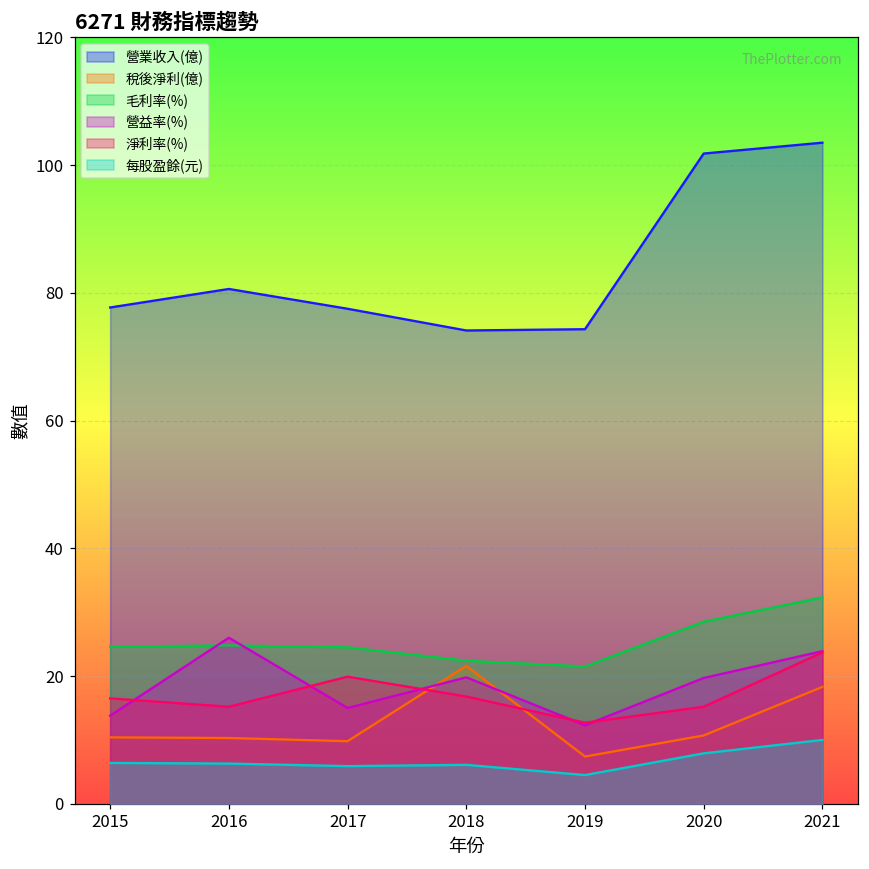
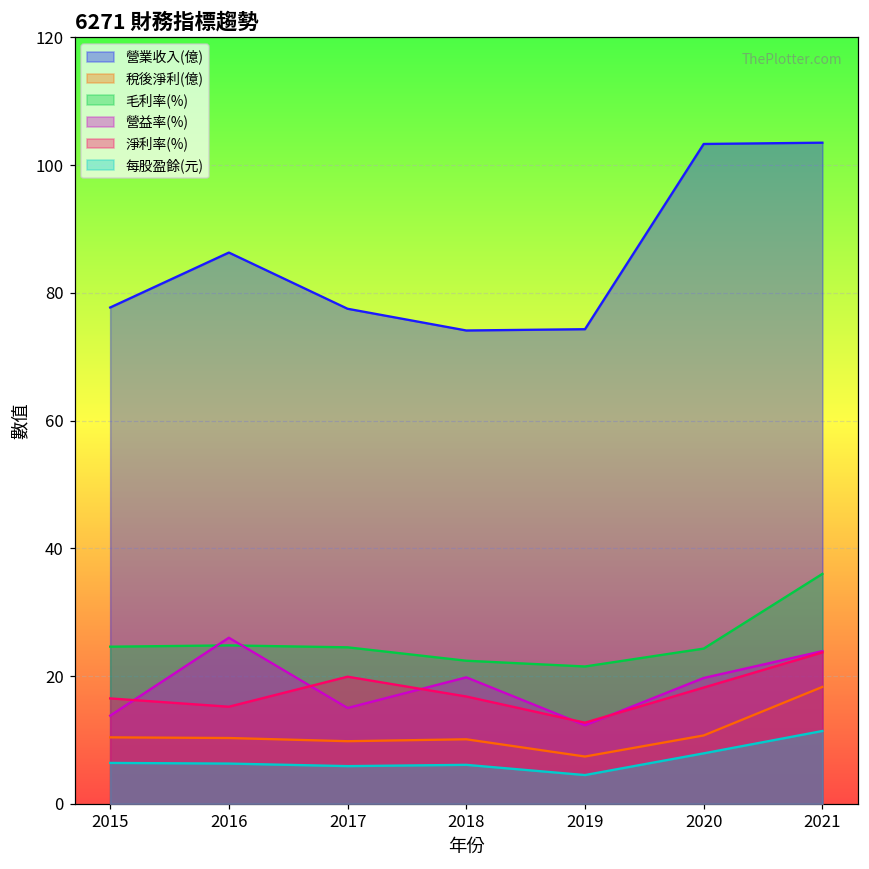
  {
    "營業收入(億)": {
      "2015": 78,
-     "2016": 81,
+     "2016": 86,
      "2017": 78,
      "2018": 74,
      "2019": 74,
-     "2020": 102,
+     "2020": 103,
      "2021": 104
    },
    "稅後淨利(億)": {
      "2015": 10,
      "2016": 10,
      "2017": 10,
-     "2018": 22,
+     "2018": 10,
      "2019": 7,
      "2020": 11,
      "2021": 18
    },
    "毛利率(%)": {
      "2015": 25,
      "2016": 25,
      "2017": 25,
      "2018": 22,
      "2019": 22,
-     "2020": 29,
-     "2021": 32
+     "2020": 24,
+     "2021": 36
    },
    "營益率(%)": {
      "2015": 14,
      "2016": 26,
      "2017": 15,
      "2018": 20,
      "2020": 20
    },
    "淨利率(%)": {
      "2015": 17,
      "2016": 15,
      "2017": 20,
      "2018": 17,
-     "2020": 15
+     "2020": 18
    },
    "每股盈餘(元)": {
      "2015": 6,
      "2016": 6,
      "2017": 6,
      "2018": 6,
      "2019": 5,
      "2020": 8,
-     "2021": 10
+     "2021": 11
    }
  }
